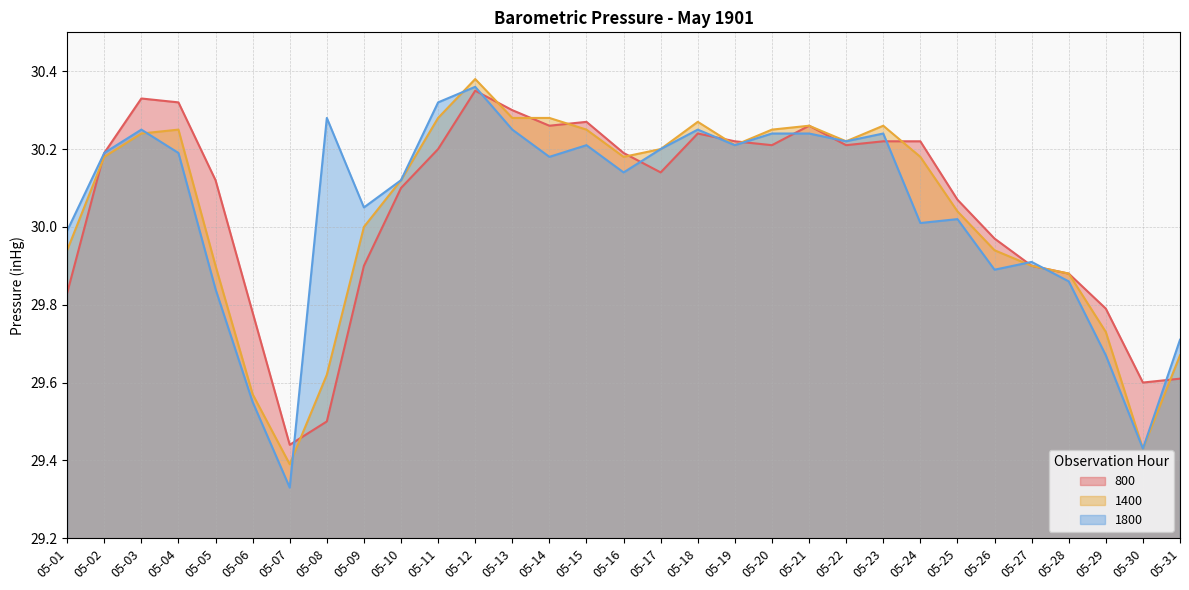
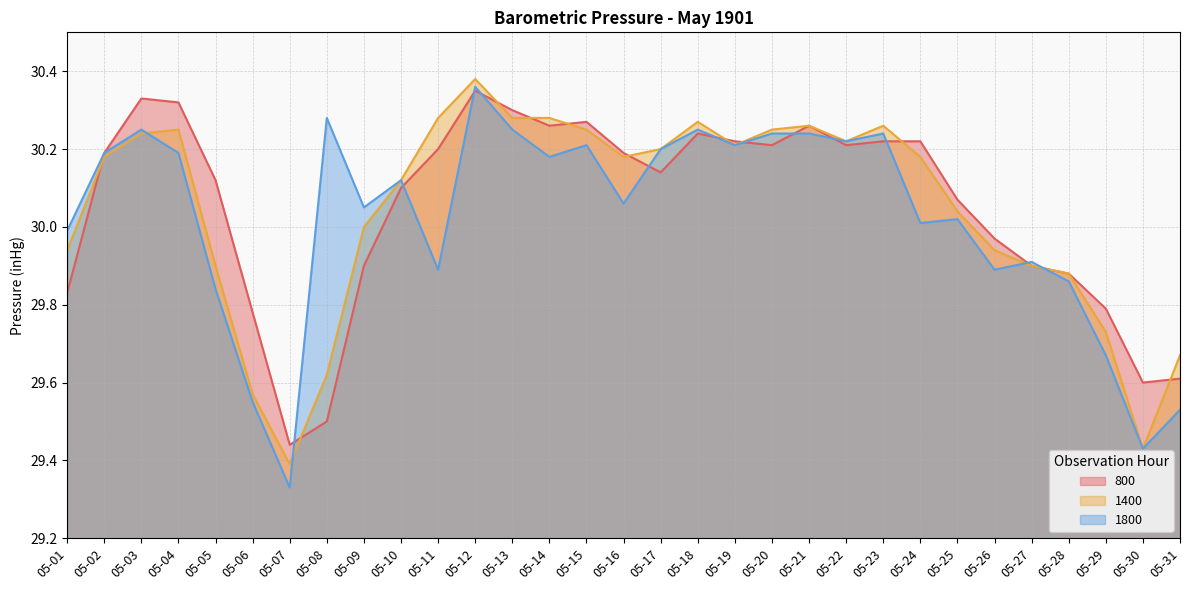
  {
    "1800": {
      "05-01": 29.99,
      "05-03": 30.25,
      "05-04": 30.19,
      "05-05": 29.84,
      "05-06": 29.55,
      "05-07": 29.33,
      "05-08": 30.28,
      "05-09": 30.05,
-     "05-11": 30.32,
+     "05-11": 29.89,
      "05-12": 30.36,
      "05-13": 30.25,
      "05-14": 30.18,
      "05-15": 30.21,
-     "05-16": 30.14,
+     "05-16": 30.06,
      "05-18": 30.25,
      "05-20": 30.24,
      "05-21": 30.24,
      "05-23": 30.24,
      "05-24": 30.01,
      "05-25": 30.02,
      "05-26": 29.89,
      "05-27": 29.91,
      "05-28": 29.86,
      "05-29": 29.67,
-     "05-31": 29.71
+     "05-31": 29.53
    }
  }
